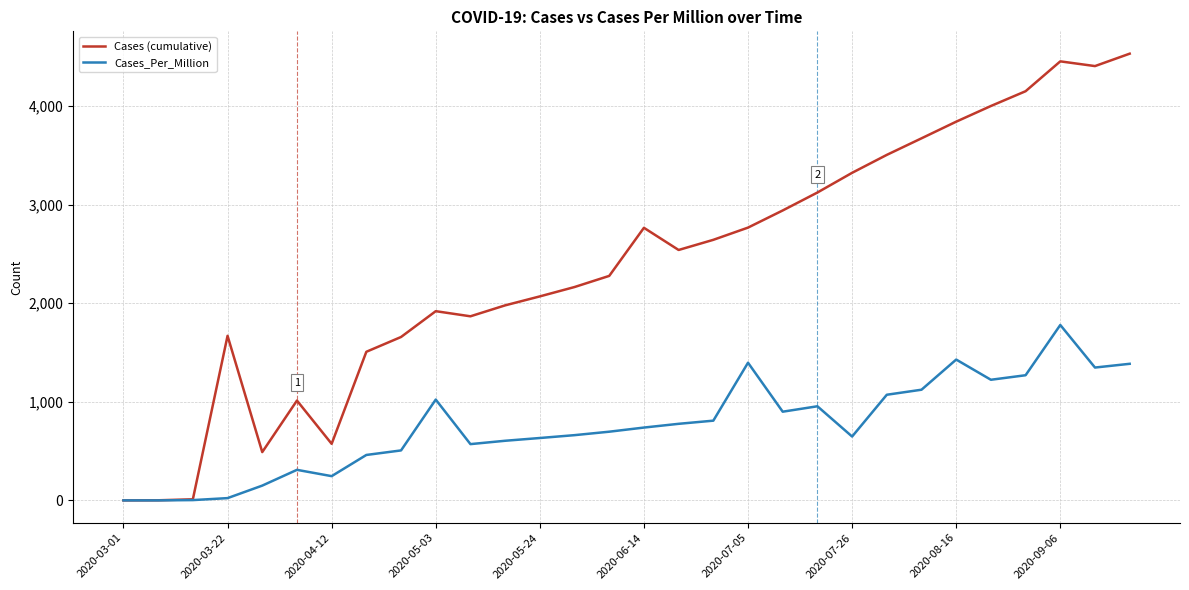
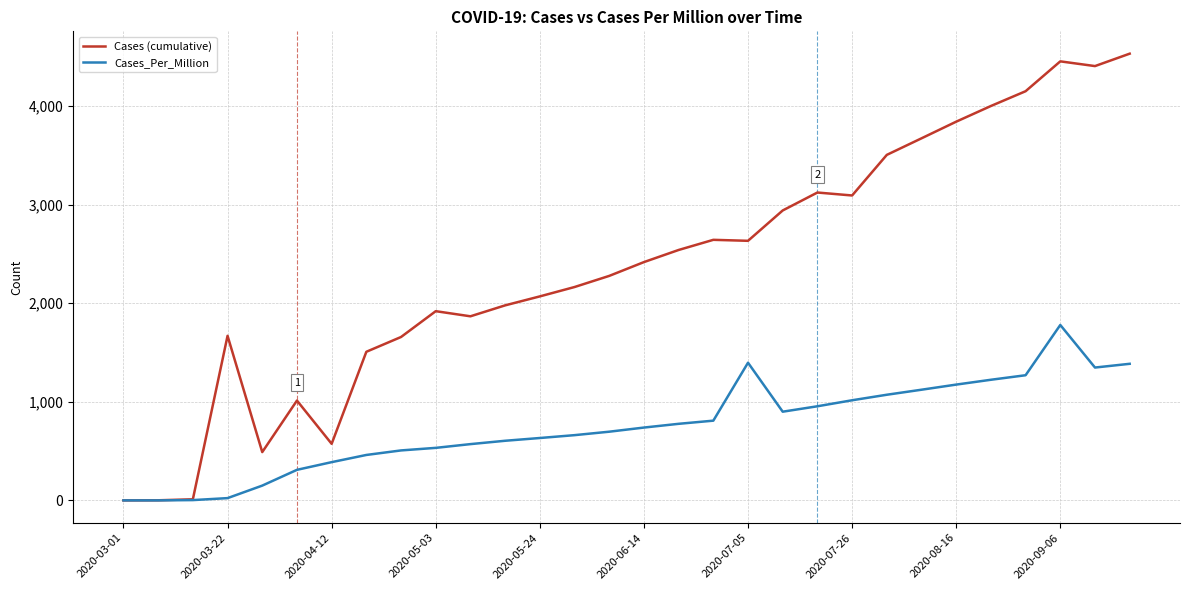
  {
    "Cases (cumulative)": {
      "2020-03-22": "1,700",
      "2020-04-12": "600",
      "2020-05-03": "1,900",
      "2020-05-24": "2,100",
-     "2020-06-14": "2,800",
-     "2020-07-05": "2,800",
-     "2020-07-26": "3,300",
+     "2020-06-14": "2,400",
+     "2020-07-05": "2,600",
+     "2020-07-26": "3,100",
      "2020-08-16": "3,800",
      "2020-09-06": "4,500"
    },
    "Cases_Per_Million": {
      "2020-03-22": "0",
-     "2020-04-12": "200",
-     "2020-05-03": "1,000",
+     "2020-04-12": "400",
+     "2020-05-03": "500",
      "2020-05-24": "600",
      "2020-06-14": "700",
      "2020-07-05": "1,400",
-     "2020-07-26": "600",
-     "2020-08-16": "1,400",
+     "2020-07-26": "1,000",
+     "2020-08-16": "1,200",
      "2020-09-06": "1,800"
    }
  }
